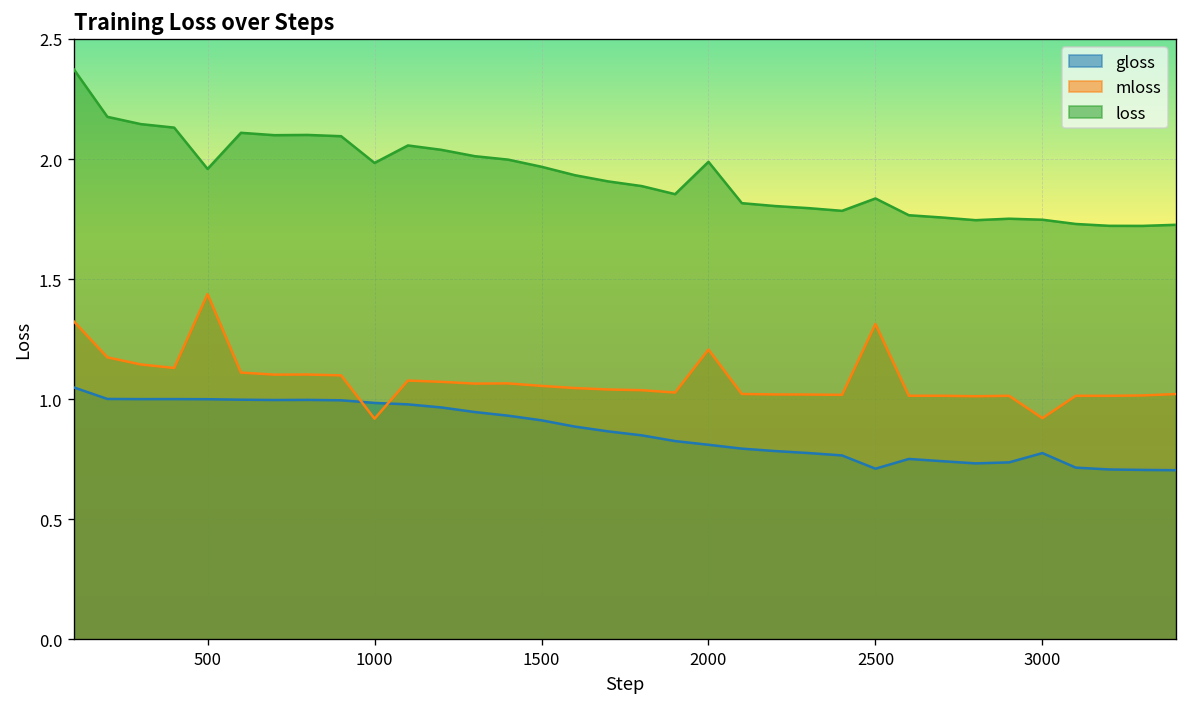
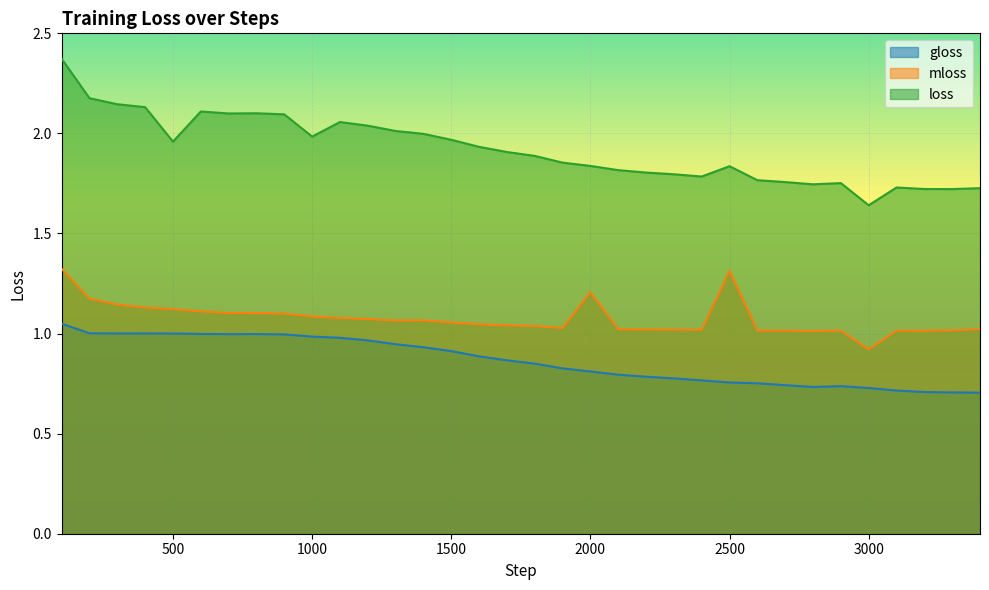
  {
    "gloss": {
      "500": 1.00,
      "1000": 0.98,
      "1500": 0.91,
      "2000": 0.81,
-     "2500": 0.71,
-     "3000": 0.78
+     "2500": 0.76,
+     "3000": 0.73
    },
    "mloss": {
-     "500": 1.44,
-     "1000": 0.92,
+     "500": 1.12,
+     "1000": 1.09,
      "1500": 1.06,
      "2000": 1.21,
      "2500": 1.31,
      "3000": 0.92
    },
    "loss": {
      "500": 1.96,
      "1000": 1.98,
      "1500": 1.97,
-     "2000": 1.99,
+     "2000": 1.84,
      "2500": 1.84,
-     "3000": 1.75
+     "3000": 1.64
    }
  }
